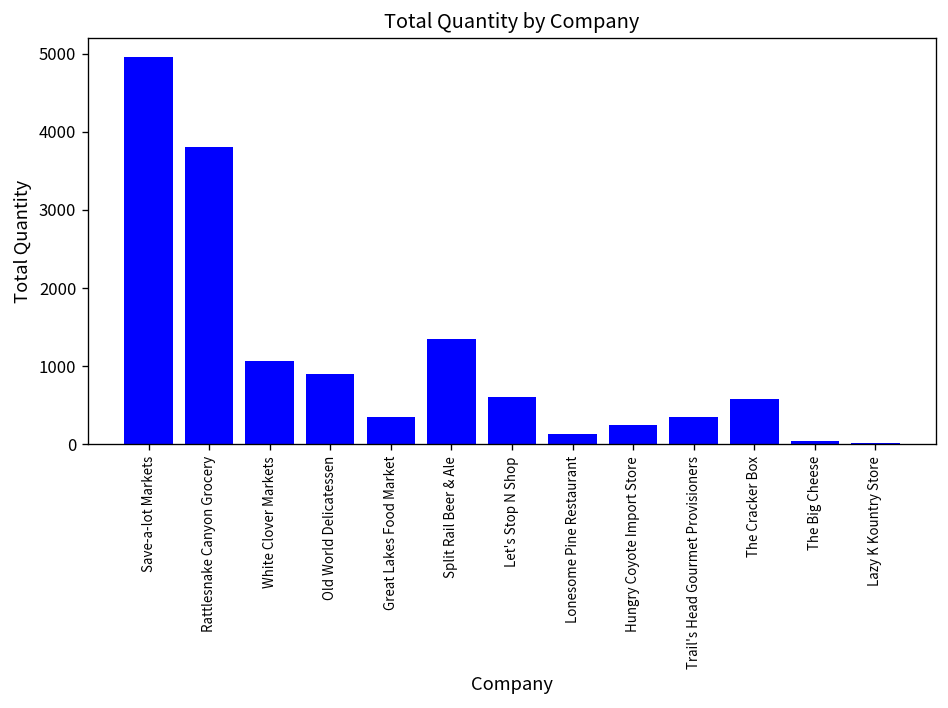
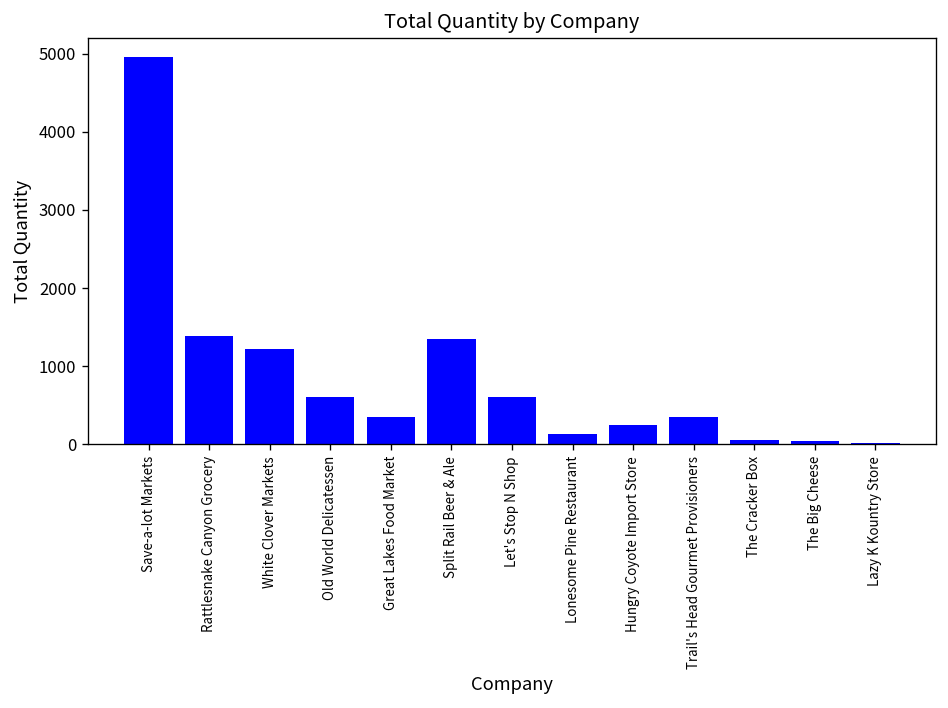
  {
    "Save-a-lot Markets": 5000,
-   "Rattlesnake Canyon Grocery": 3800,
-   "White Clover Markets": 1100,
-   "Old World Delicatessen": 900,
+   "Rattlesnake Canyon Grocery": 1400,
+   "White Clover Markets": 1200,
+   "Old World Delicatessen": 600,
    "Great Lakes Food Market": 300,
    "Split Rail Beer & Ale": 1300,
    "Let's Stop N Shop": 600,
    "Lonesome Pine Restaurant": 100,
    "Hungry Coyote Import Store": 300,
    "Trail's Head Gourmet Provisioners": 400,
-   "The Cracker Box": 600,
+   "The Cracker Box": 100,
    "The Big Cheese": 0
  }
